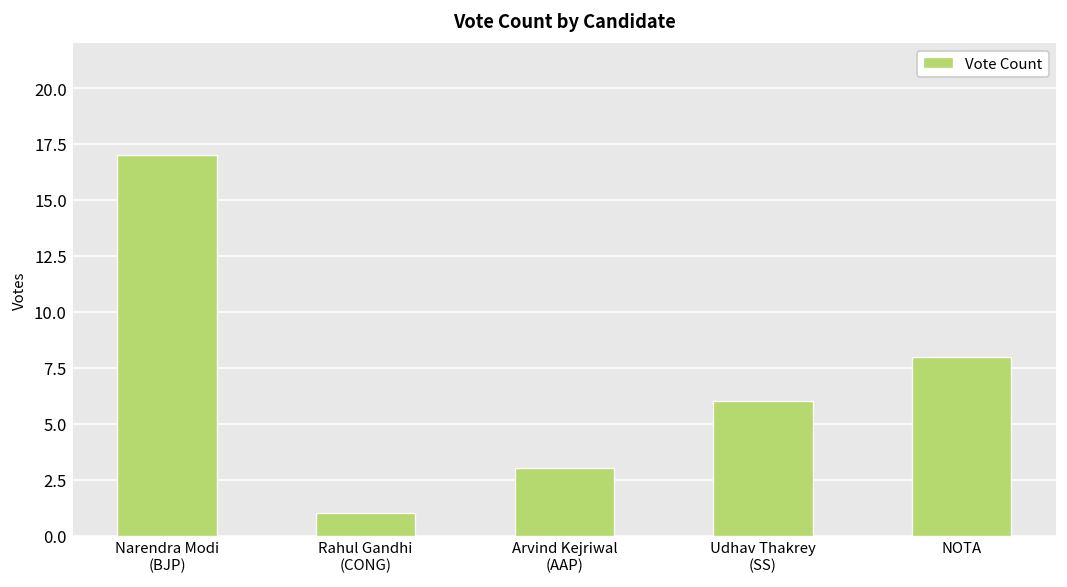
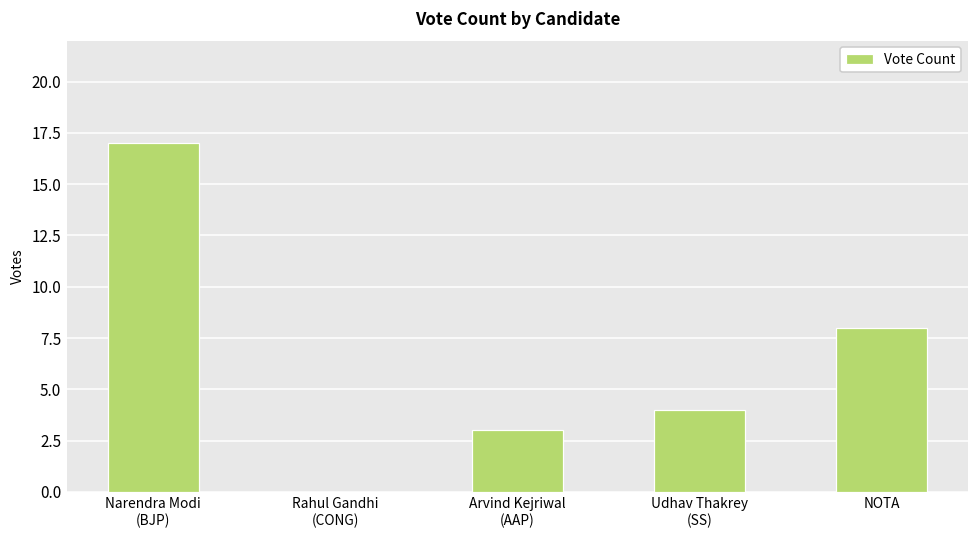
  {
    "Narendra Modi (BJP)": 17,
-   "Rahul Gandhi (CONG)": 1,
+   "Rahul Gandhi (CONG)": 0,
    "Arvind Kejriwal (AAP)": 3,
-   "Udhav Thakrey (SS)": 6,
+   "Udhav Thakrey (SS)": 4,
    "NOTA": 8
  }
